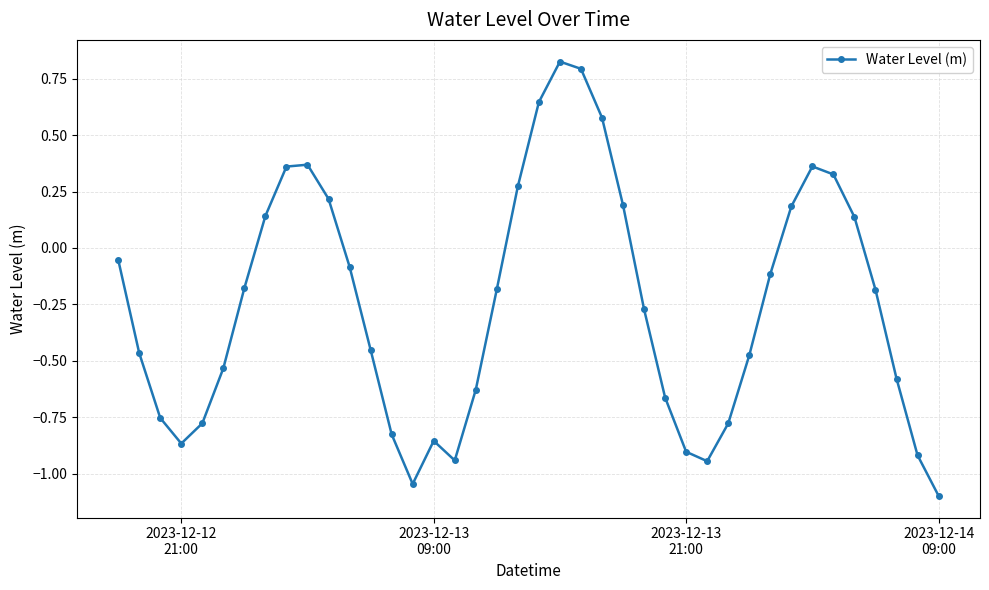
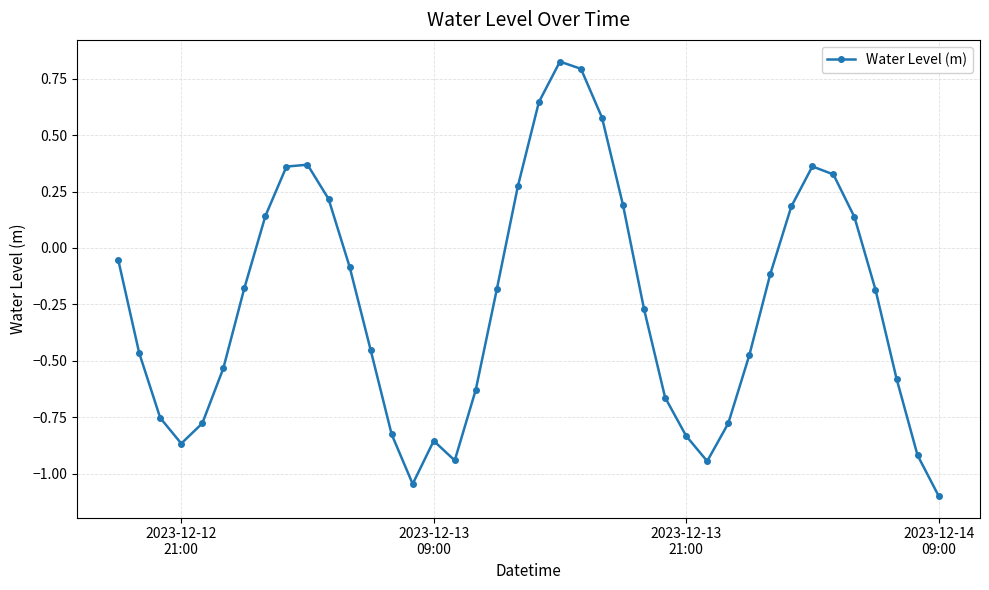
  {
    "2023-12-12 21:00": -0.87,
    "2023-12-13 09:00": -0.85,
-   "2023-12-13 21:00": -0.90,
+   "2023-12-13 21:00": -0.83,
    "2023-12-14 09:00": -1.10
  }
